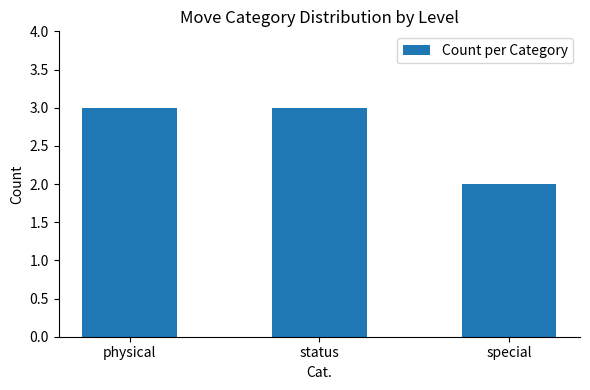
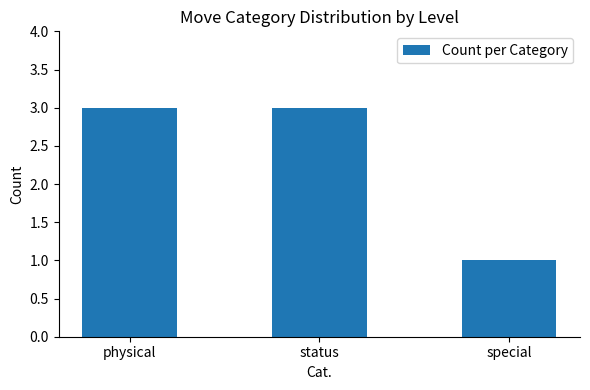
  {
    "physical": 3,
    "status": 3,
-   "special": 2
+   "special": 1
  }
